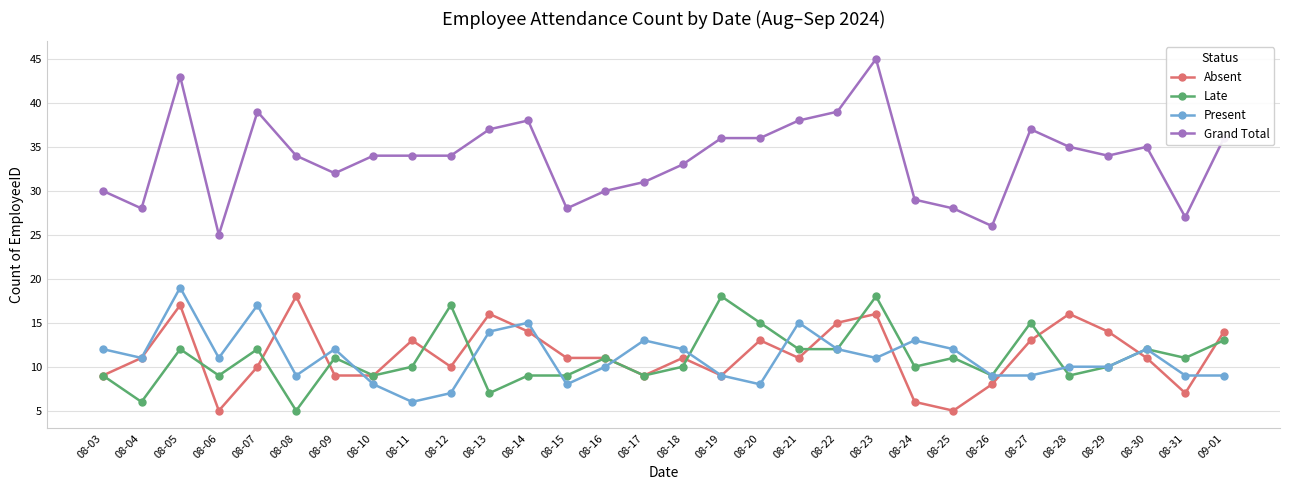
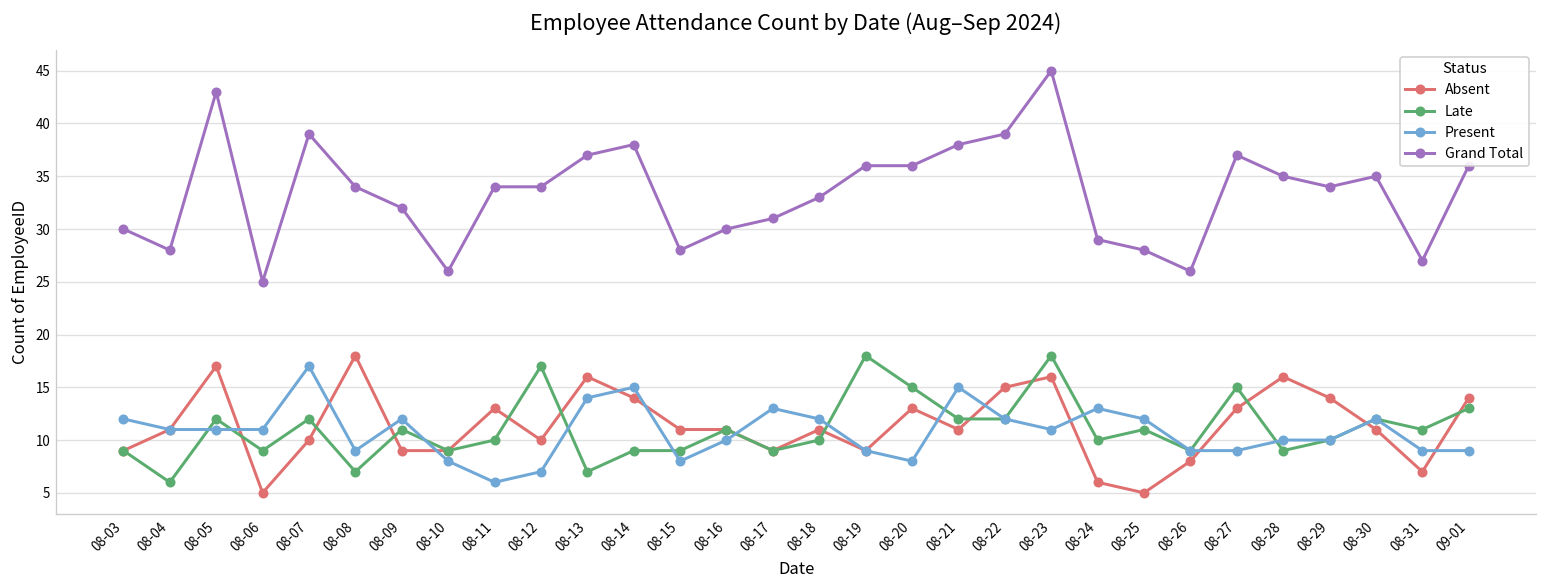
  {
    "Absent": {
      "08-05": 17,
      "08-06": 5,
      "08-07": 10,
      "08-08": 18,
      "08-09": 9,
      "08-11": 13,
      "08-12": 10,
      "08-13": 16,
      "08-14": 14,
      "08-15": 11,
      "08-18": 11,
      "08-20": 13,
      "08-21": 11,
      "08-22": 15,
      "08-23": 16,
      "08-24": 6,
      "08-25": 5,
      "08-26": 8,
      "08-27": 13,
      "08-28": 16,
      "08-29": 14,
      "08-30": 11,
      "08-31": 7,
      "09-01": 14
    },
    "Late": {
      "08-04": 6,
      "08-05": 12,
      "08-06": 9,
      "08-07": 12,
-     "08-08": 5,
+     "08-08": 7,
      "08-09": 11,
      "08-11": 10,
      "08-12": 17,
      "08-13": 7,
      "08-14": 9,
      "08-15": 9,
      "08-18": 10,
      "08-19": 18,
      "08-20": 15,
      "08-21": 12,
      "08-23": 18,
      "08-24": 10,
      "08-25": 11,
      "08-27": 15,
      "08-28": 9,
      "08-31": 11,
      "09-01": 13
    },
    "Present": {
      "08-03": 12,
-     "08-05": 19,
+     "08-05": 11,
      "08-06": 11,
      "08-07": 17,
      "08-08": 9,
      "08-09": 12,
      "08-10": 8,
      "08-11": 6,
      "08-12": 7,
      "08-13": 14,
      "08-14": 15,
      "08-15": 8,
      "08-16": 10,
      "08-17": 13,
      "08-18": 12,
      "08-20": 8,
      "08-21": 15,
      "08-23": 11,
      "08-24": 13,
      "08-25": 12,
      "08-27": 9,
      "08-28": 10,
      "08-31": 9,
      "09-01": 9
    },
    "Grand Total": {
      "08-03": 30,
      "08-04": 28,
      "08-05": 43,
      "08-06": 25,
      "08-07": 39,
      "08-08": 34,
      "08-09": 32,
-     "08-10": 34,
+     "08-10": 26,
      "08-11": 34,
      "08-12": 34,
      "08-13": 37,
      "08-14": 38,
      "08-15": 28,
      "08-16": 30,
      "08-17": 31,
      "08-18": 33,
      "08-19": 36,
      "08-20": 36,
      "08-21": 38,
      "08-22": 39,
      "08-23": 45,
      "08-24": 29,
      "08-25": 28,
      "08-26": 26,
      "08-27": 37,
      "08-28": 35,
      "08-29": 34,
      "08-30": 35,
      "08-31": 27
    }
  }
